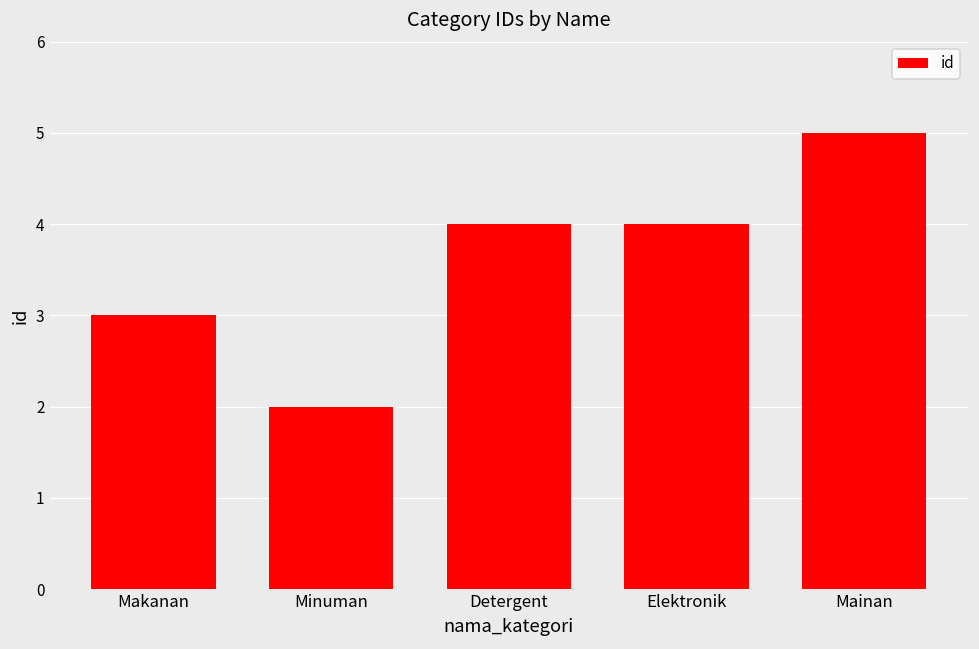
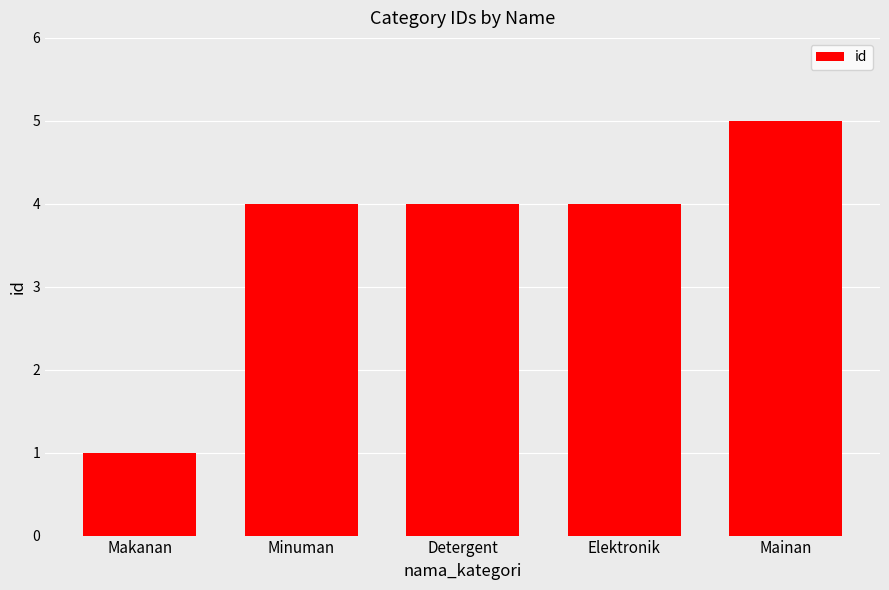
  {
-   "Makanan": 3,
-   "Minuman": 2,
+   "Makanan": 1,
+   "Minuman": 4,
    "Detergent": 4,
    "Elektronik": 4,
    "Mainan": 5
  }
